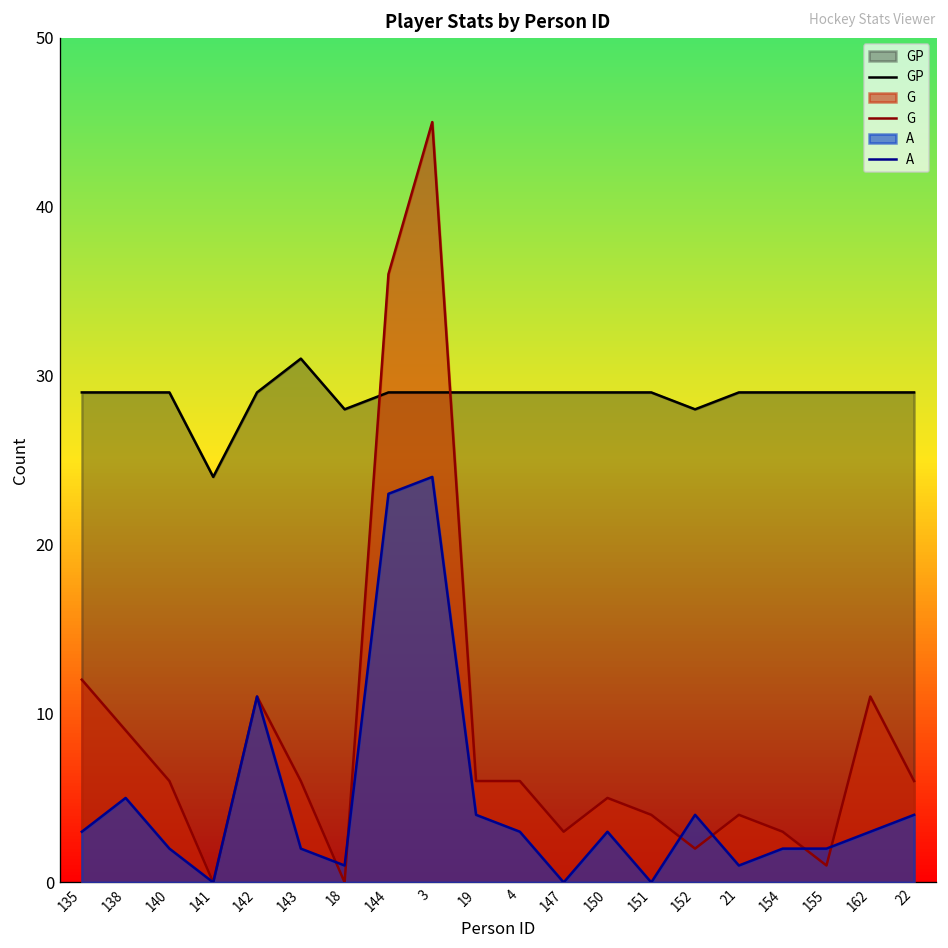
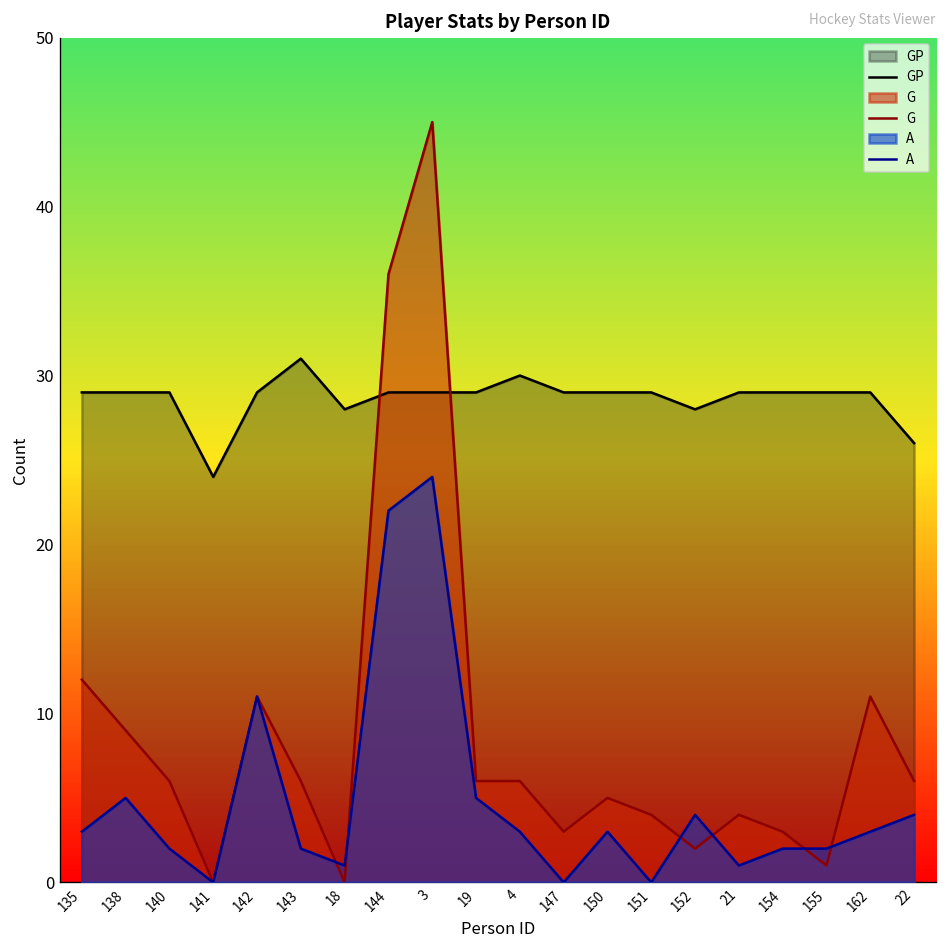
  {
    "GP": {
      "135": 29,
      "138": 29,
      "140": 29,
      "141": 24,
      "142": 29,
      "143": 31,
      "18": 28,
      "144": 29,
      "3": 29,
      "19": 29,
-     "4": 29,
+     "4": 30,
      "147": 29,
      "150": 29,
      "151": 29,
      "152": 28,
      "21": 29,
      "154": 29,
      "155": 29,
      "162": 29,
-     "22": 29
+     "22": 26
    },
    "G": {
      "135": 12,
      "138": 9,
      "140": 6,
      "143": 6,
      "18": 0,
      "144": 36,
      "3": 45,
      "19": 6,
      "4": 6,
      "147": 3,
      "150": 5,
      "151": 4,
      "152": 2,
      "21": 4,
      "154": 3,
      "155": 1,
      "162": 11,
      "22": 6
    },
    "A": {
      "135": 3,
      "138": 5,
      "140": 2,
      "143": 2,
      "18": 1,
-     "144": 23,
+     "144": 22,
      "3": 24,
-     "19": 4,
+     "19": 5,
      "4": 3,
      "147": 0,
      "150": 3,
      "151": 0,
      "152": 4,
      "21": 1,
      "154": 2,
      "155": 2,
      "162": 3,
      "22": 4
    }
  }
